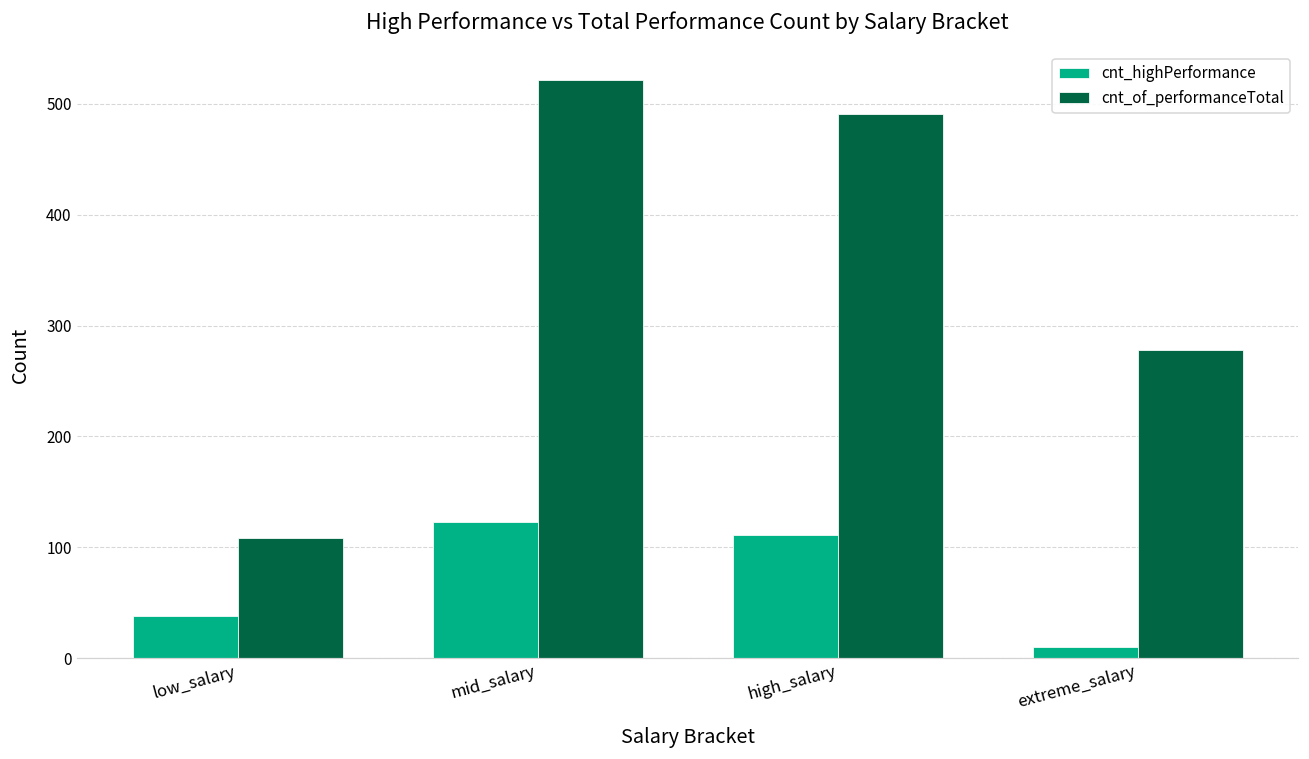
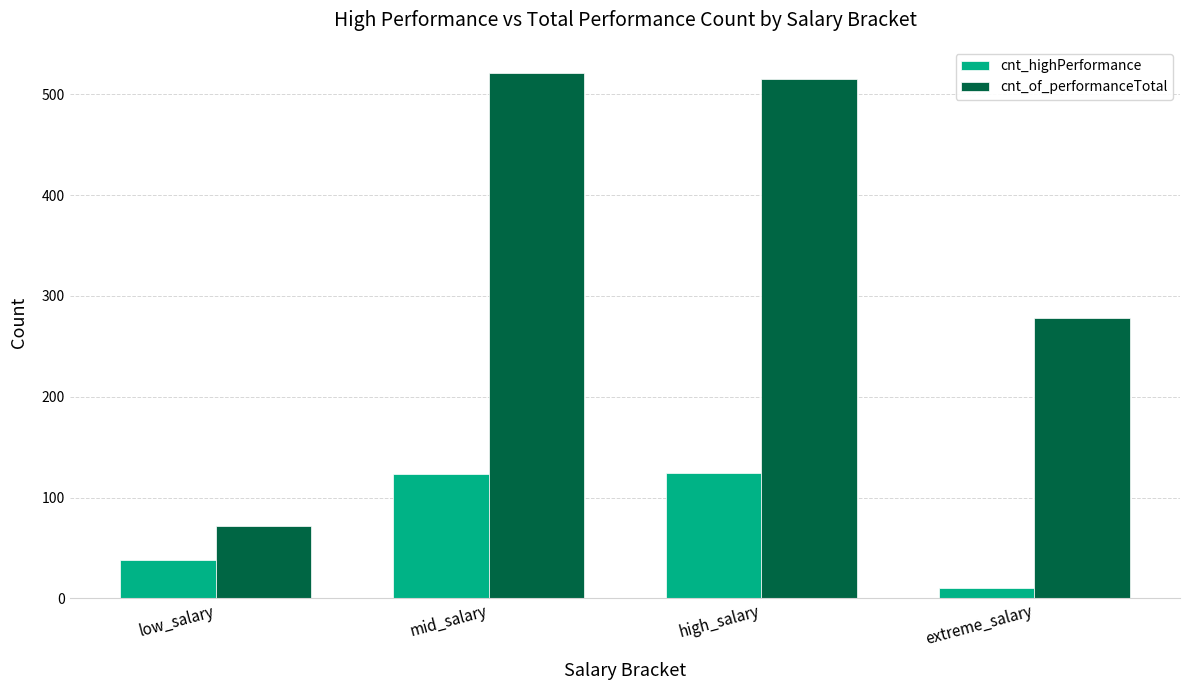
  {
    "cnt_highPerformance": {
      "low_salary": 38,
      "mid_salary": 123,
-     "high_salary": 111,
+     "high_salary": 124,
      "extreme_salary": 10
    },
    "cnt_of_performanceTotal": {
-     "low_salary": 108,
+     "low_salary": 72,
      "mid_salary": 521,
-     "high_salary": 491,
+     "high_salary": 515,
      "extreme_salary": 278
    }
  }
